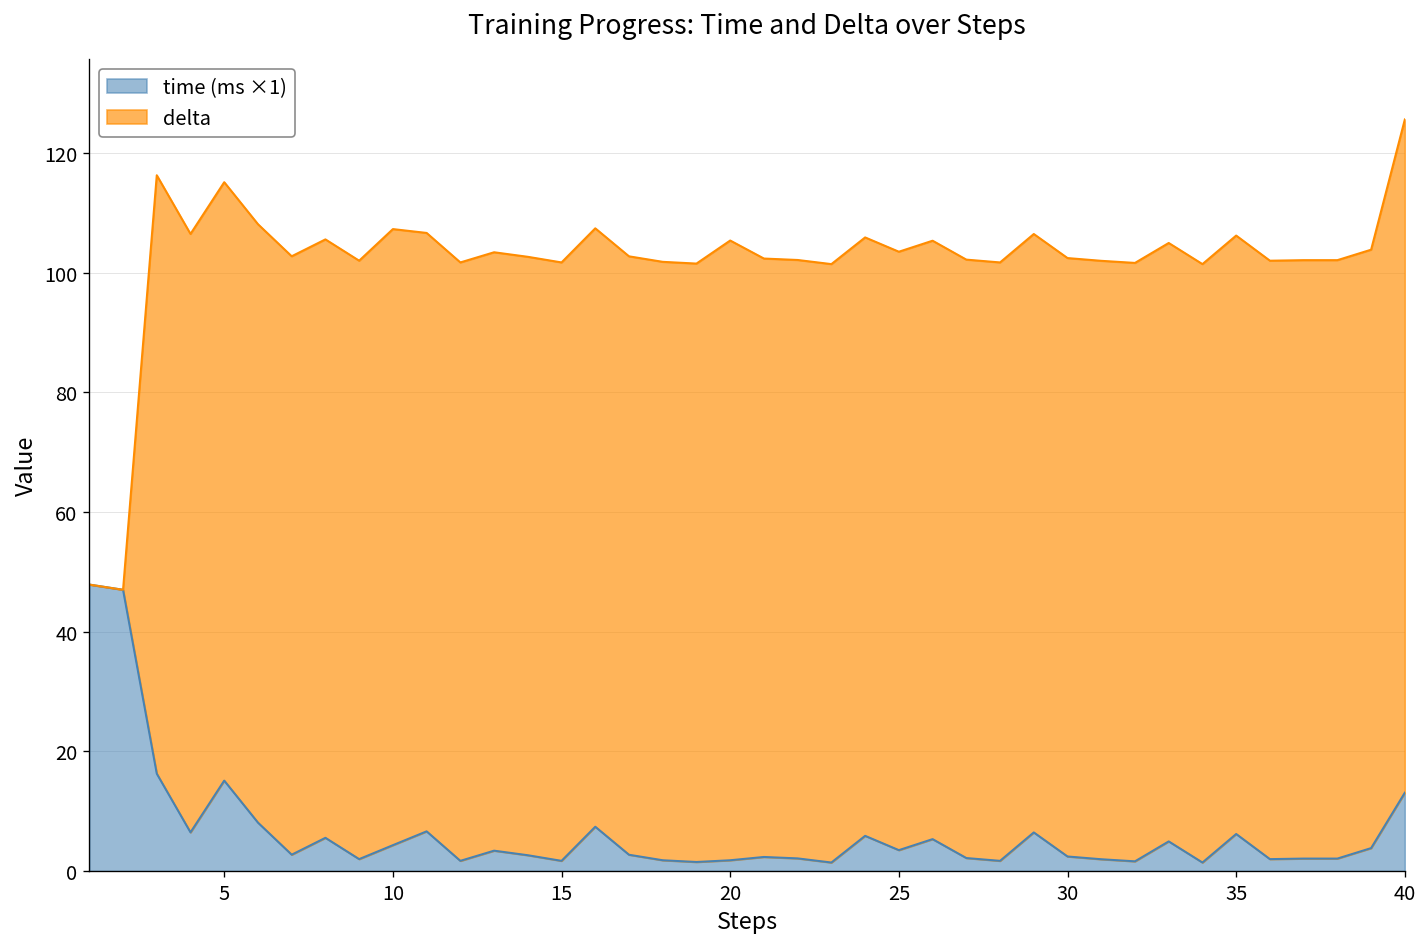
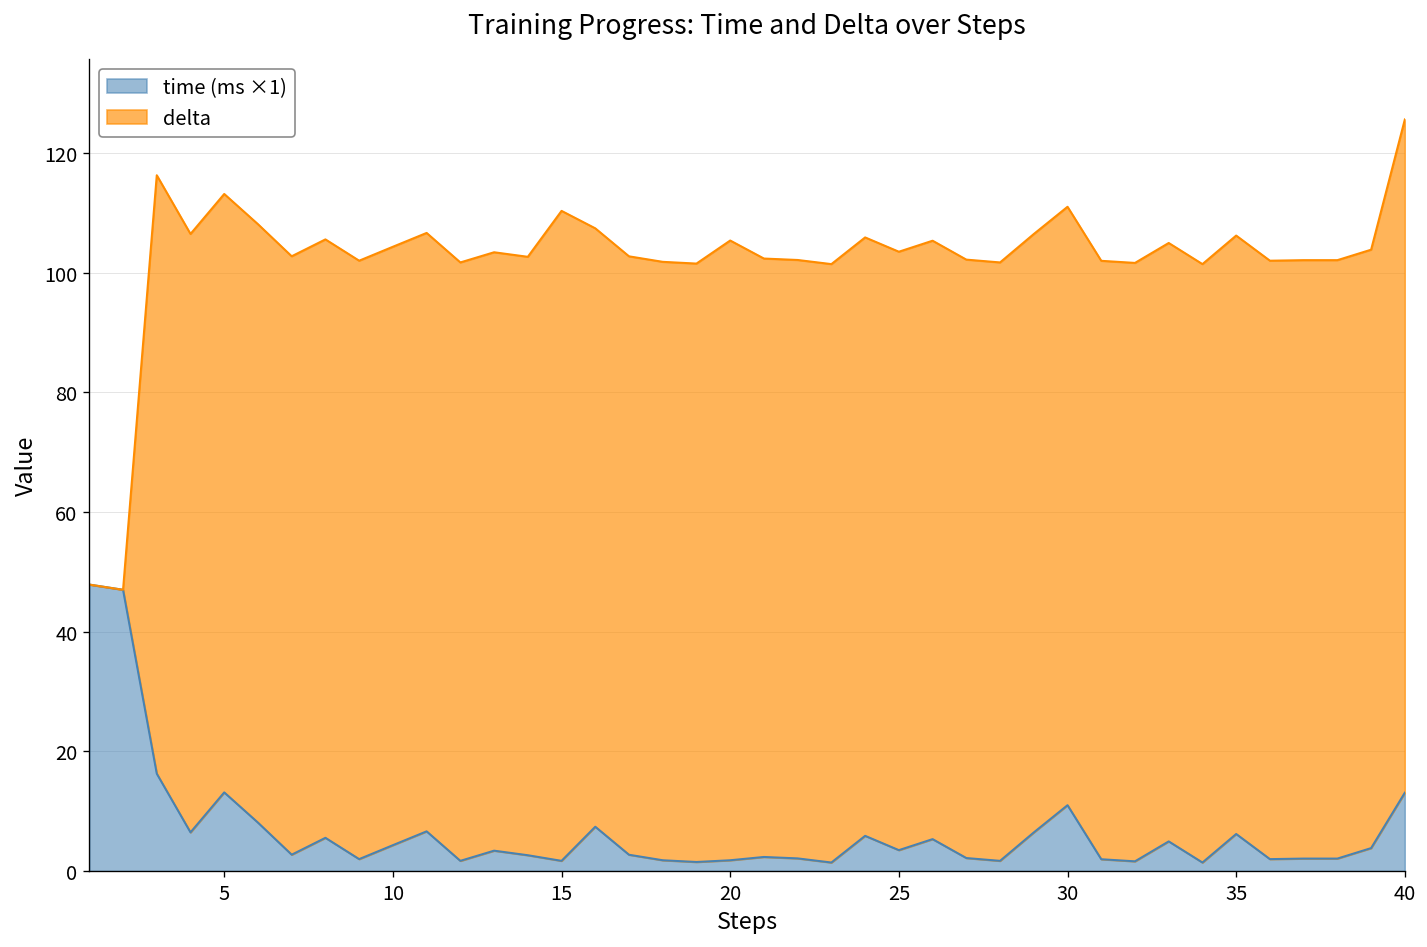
  {
    "time (ms ×1)": {
-     "5": 15,
+     "5": 13,
      "10": 4,
      "15": 2,
      "20": 2,
      "25": 4,
-     "30": 2,
+     "30": 11,
      "35": 6,
      "40": 13
    },
    "delta": {
      "5": 100,
-     "10": 103,
-     "15": 100,
+     "10": 100,
+     "15": 109,
      "20": 104,
      "25": 100,
      "30": 100,
      "35": 100,
      "40": 113
    }
  }
